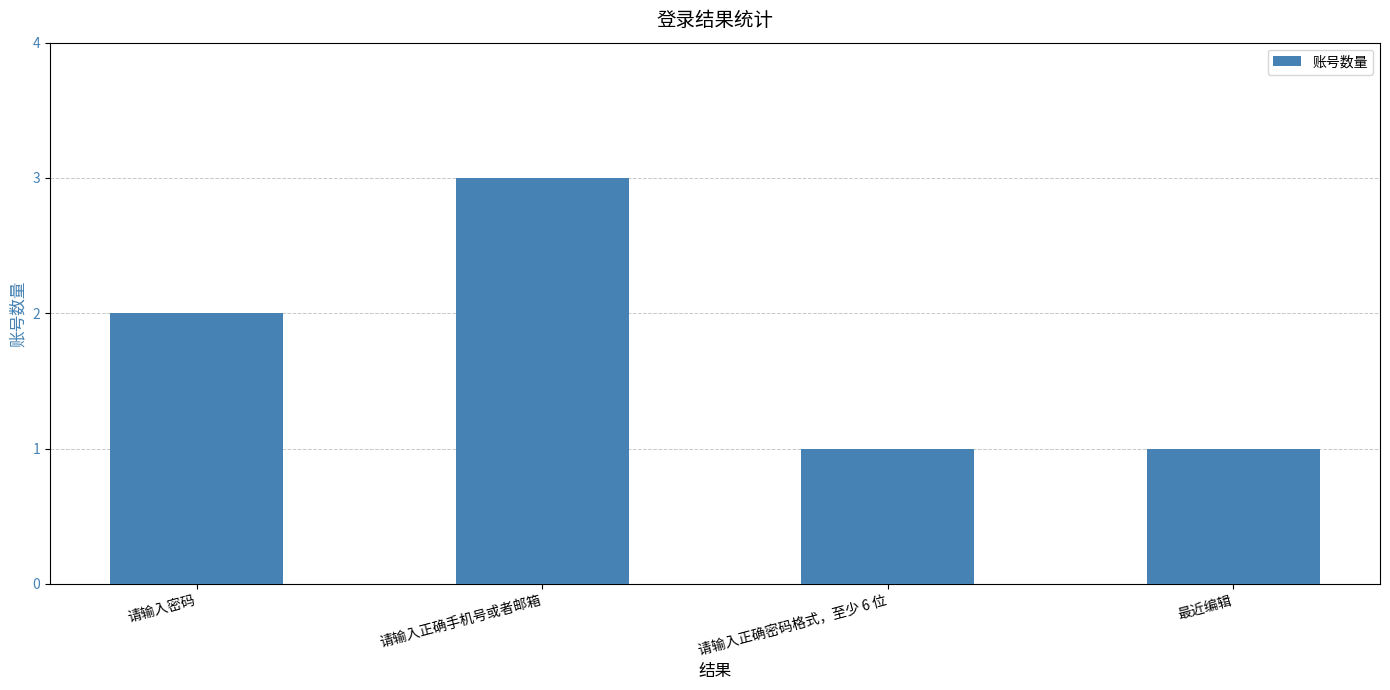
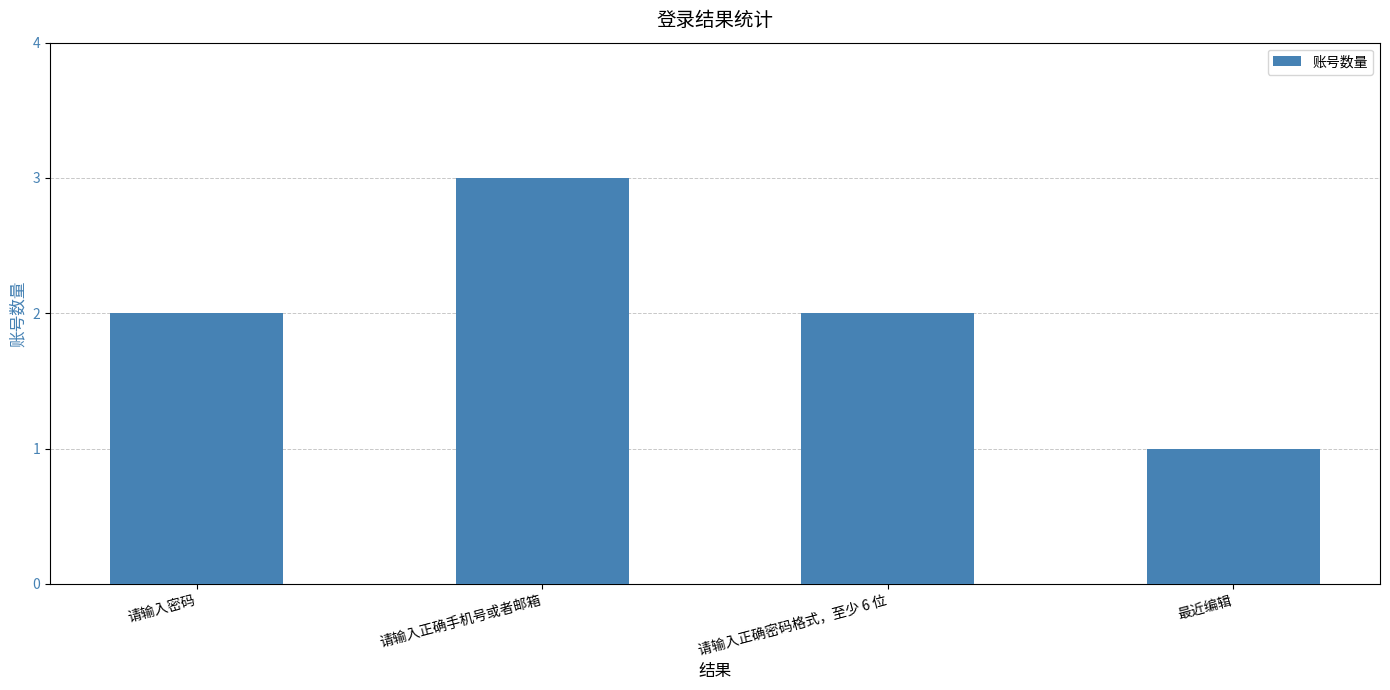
  {
    "请输入密码": 2,
    "请输入正确手机号或者邮箱": 3,
-   "请输入正确密码格式，至少 6 位": 1,
+   "请输入正确密码格式，至少 6 位": 2,
    "最近编辑": 1
  }
